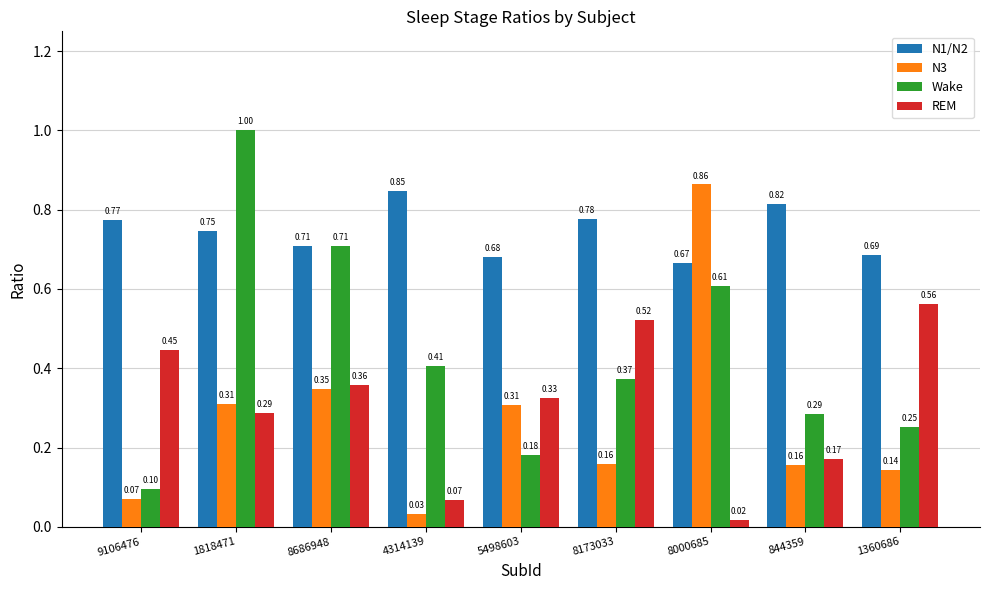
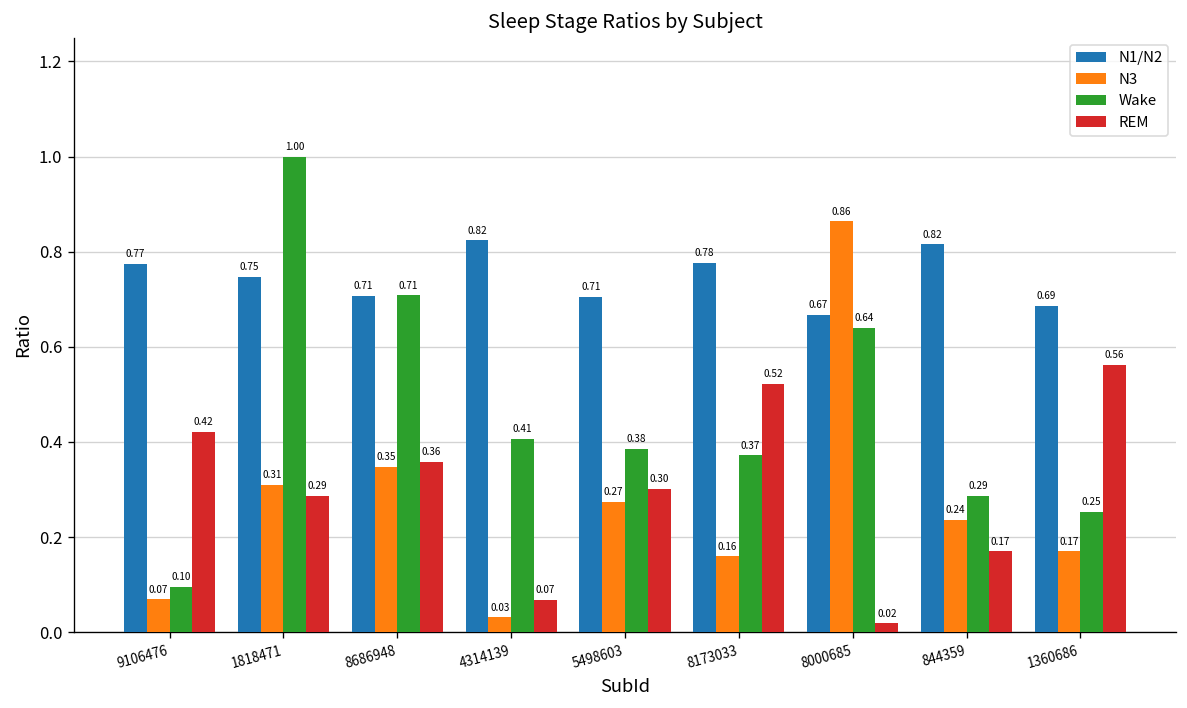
  {
    "N1/N2": {
      "9106476": 0.77,
      "1818471": 0.75,
      "8686948": 0.71,
-     "4314139": 0.85,
-     "5498603": 0.68,
+     "4314139": 0.82,
+     "5498603": 0.71,
      "8173033": 0.78,
      "8000685": 0.67,
      "844359": 0.82,
      "1360686": 0.69
    },
    "N3": {
      "9106476": 0.07,
      "1818471": 0.31,
      "8686948": 0.35,
      "4314139": 0.03,
-     "5498603": 0.31,
+     "5498603": 0.27,
      "8173033": 0.16,
      "8000685": 0.86,
-     "844359": 0.16,
-     "1360686": 0.14
+     "844359": 0.24,
+     "1360686": 0.17
    },
    "Wake": {
      "9106476": 0.10,
      "1818471": 1.00,
      "8686948": 0.71,
      "4314139": 0.41,
-     "5498603": 0.18,
+     "5498603": 0.38,
      "8173033": 0.37,
-     "8000685": 0.61,
+     "8000685": 0.64,
      "844359": 0.29,
      "1360686": 0.25
    },
    "REM": {
-     "9106476": 0.45,
+     "9106476": 0.42,
      "1818471": 0.29,
      "8686948": 0.36,
      "4314139": 0.07,
-     "5498603": 0.33,
+     "5498603": 0.30,
      "8173033": 0.52,
      "8000685": 0.02,
      "844359": 0.17,
      "1360686": 0.56
    }
  }
